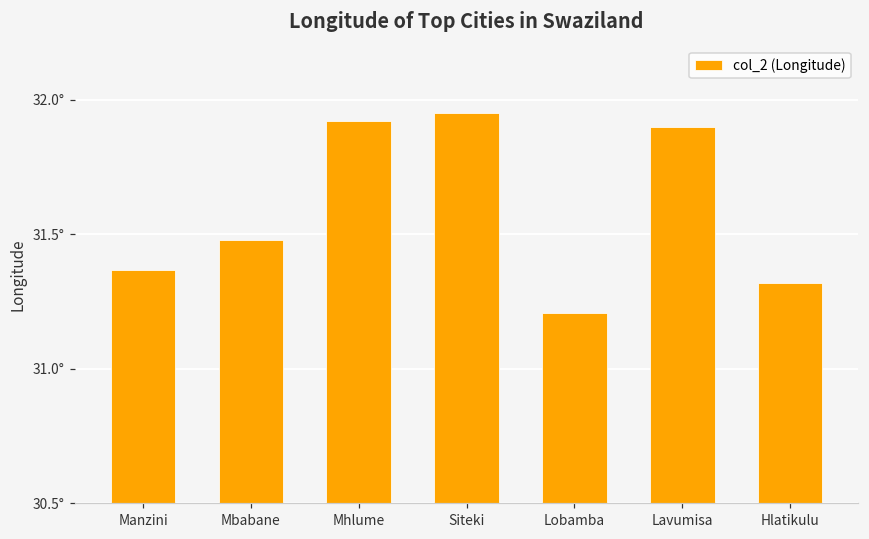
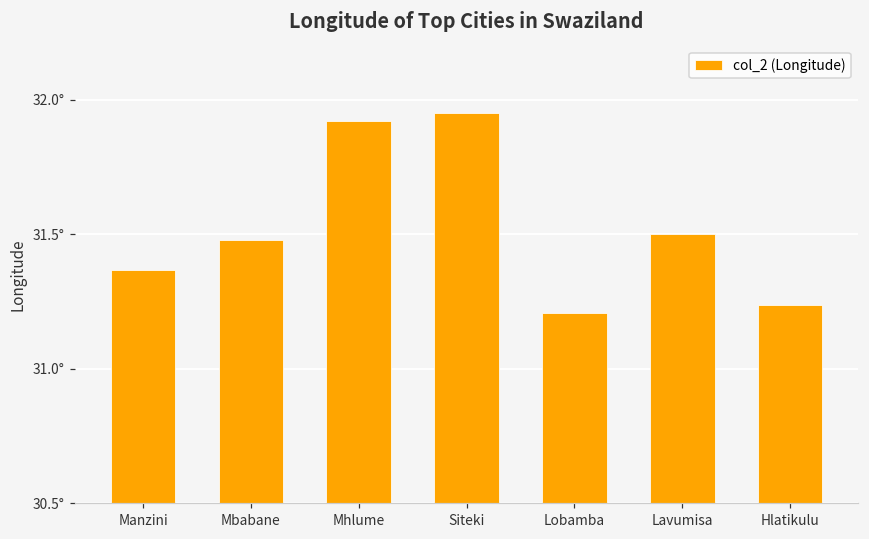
  {
    "Manzini": "31.37°",
    "Mbabane": "31.48°",
    "Mhlume": "31.92°",
    "Siteki": "31.95°",
    "Lobamba": "31.21°",
-   "Lavumisa": "31.9°",
-   "Hlatikulu": "31.32°"
+   "Lavumisa": "31.5°",
+   "Hlatikulu": "31.23°"
  }
